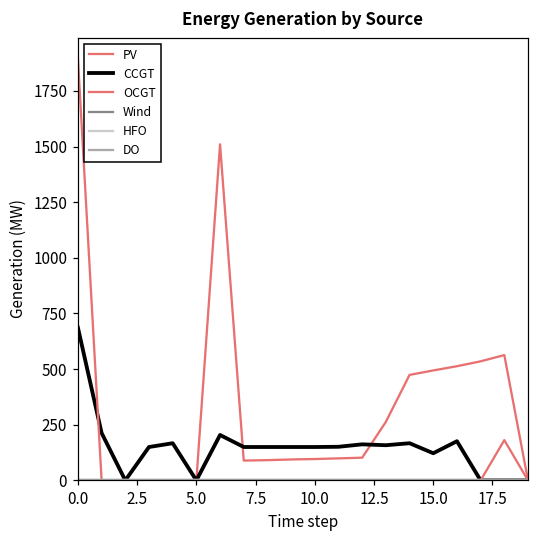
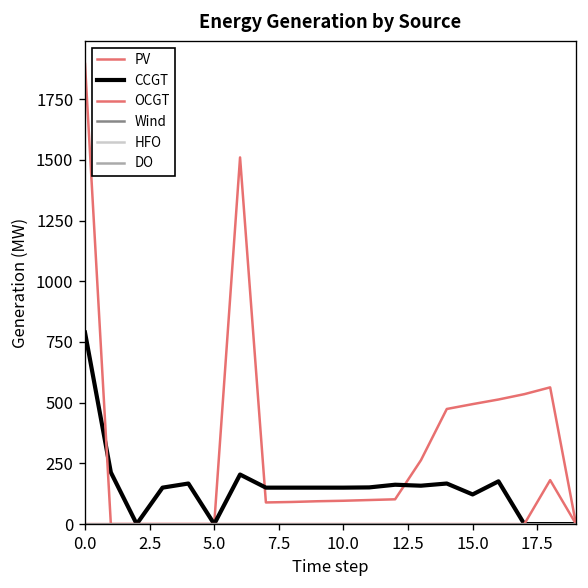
  {
    "CCGT": {
-     "0.0": 690,
+     "0.0": 790,
      "10.0": 150,
      "15.0": 120
    }
  }
